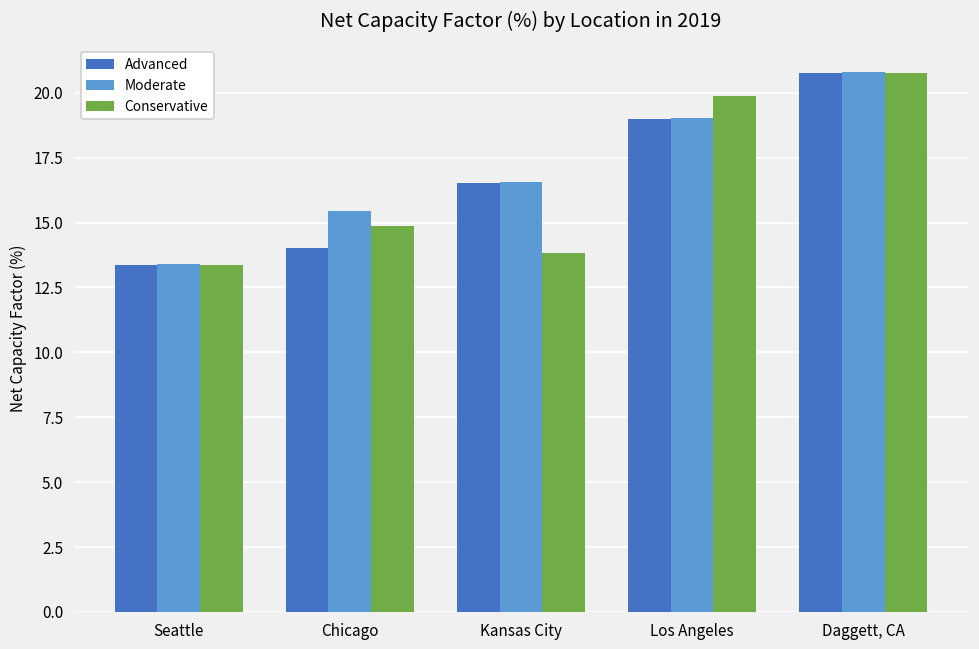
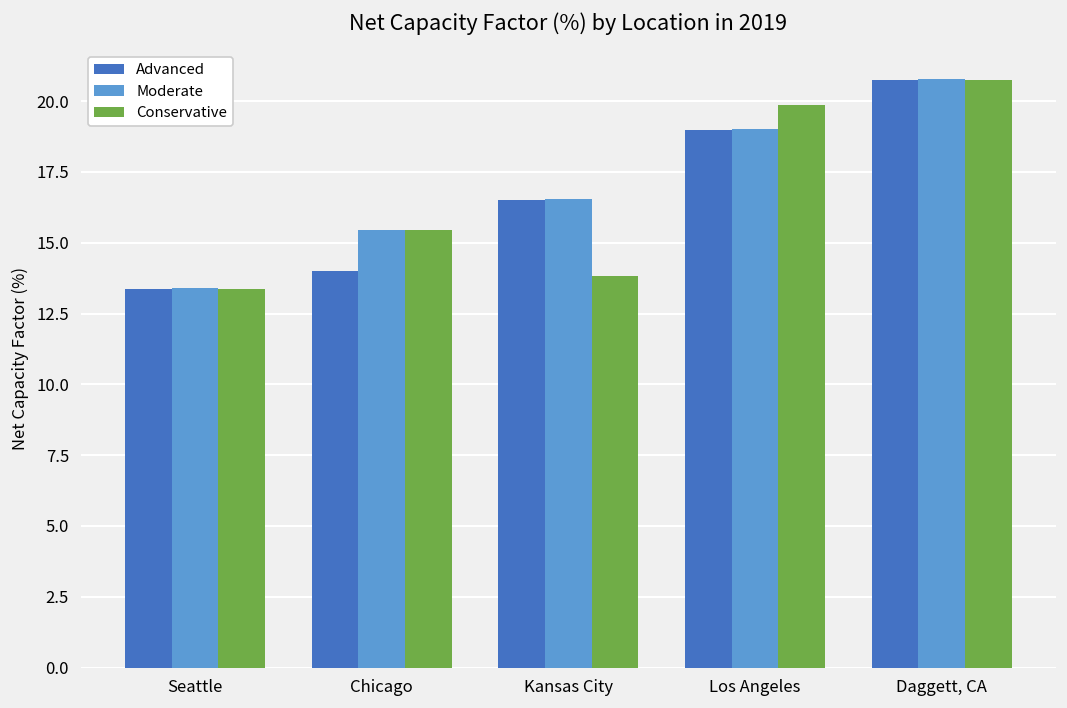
  {
    "Conservative": {
      "Seattle": 13.4,
-     "Chicago": 14.9,
+     "Chicago": 15.4,
      "Kansas City": 13.8,
      "Los Angeles": 19.9,
      "Daggett, CA": 20.8
    }
  }
